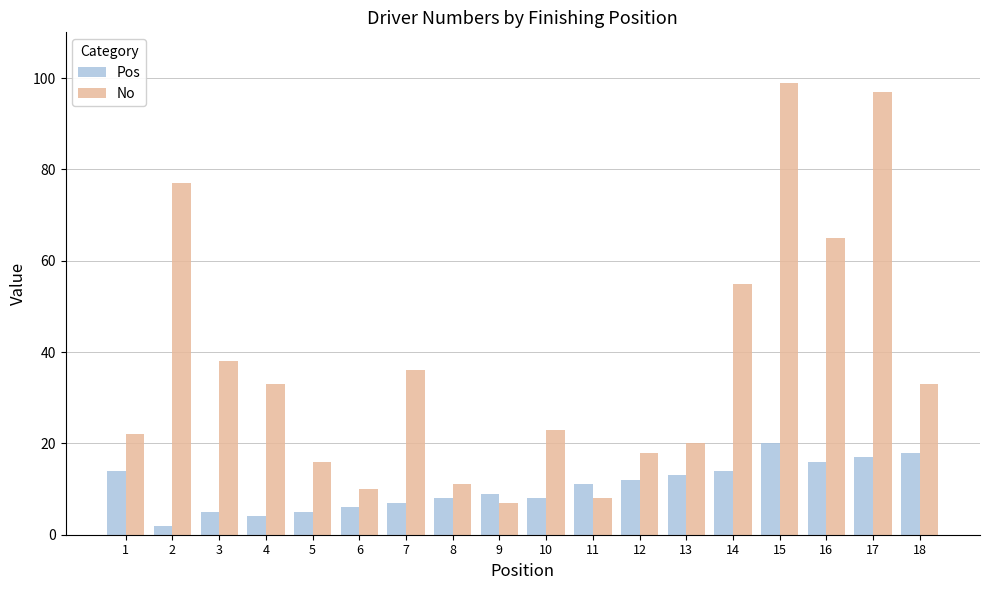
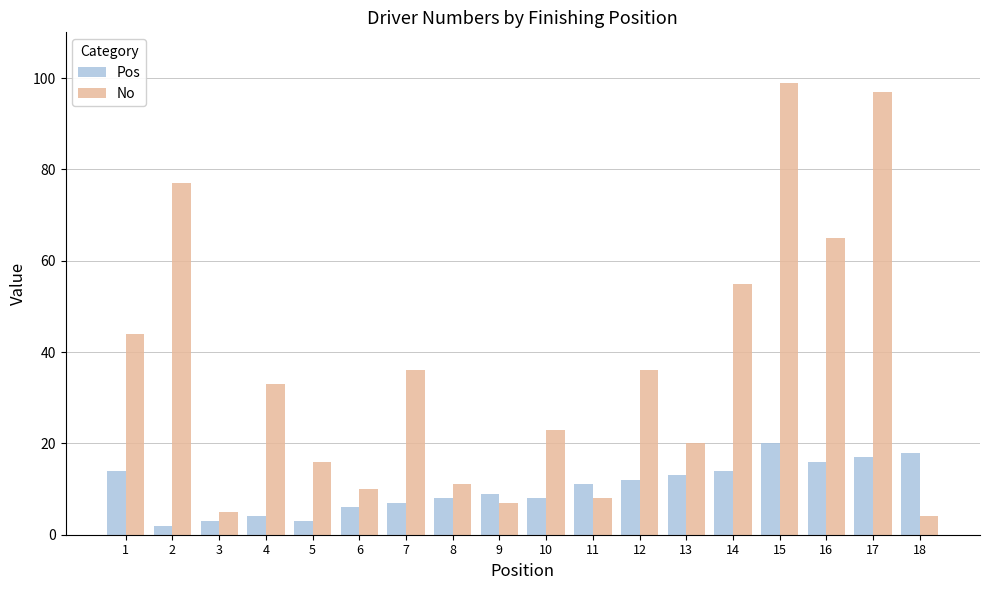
  {
    "Pos": {
      "1": 14,
      "2": 2,
-     "3": 5,
+     "3": 3,
      "4": 4,
-     "5": 5,
+     "5": 3,
      "6": 6,
      "7": 7,
      "8": 8,
      "9": 9,
      "10": 8,
      "11": 11,
      "12": 12,
      "13": 13,
      "14": 14,
      "15": 20,
      "16": 16,
      "17": 17,
      "18": 18
    },
    "No": {
-     "1": 22,
+     "1": 44,
      "2": 77,
-     "3": 38,
+     "3": 5,
      "4": 33,
      "5": 16,
      "6": 10,
      "7": 36,
      "8": 11,
      "9": 7,
      "10": 23,
      "11": 8,
-     "12": 18,
+     "12": 36,
      "13": 20,
      "14": 55,
      "15": 99,
      "16": 65,
      "17": 97,
-     "18": 33
+     "18": 4
    }
  }
